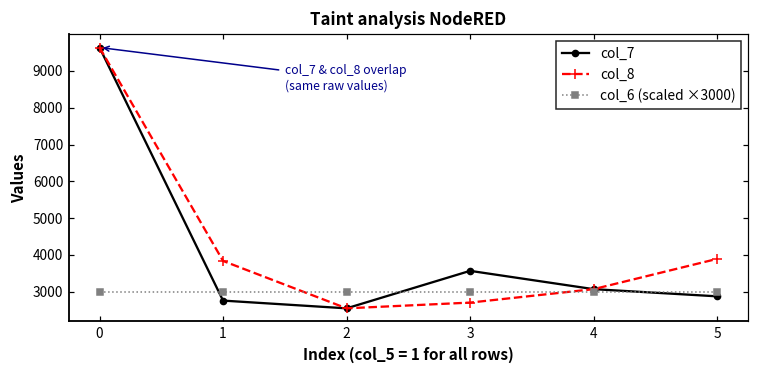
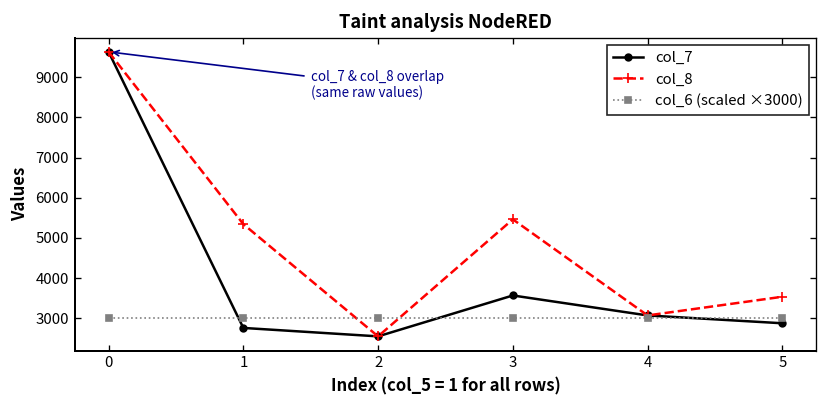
  {
    "col_7": {
      "1": 2800,
      "3": 3600,
      "5": 2900
    },
    "col_8": {
-     "1": 3800,
-     "3": 2700,
-     "5": 3900
+     "1": 5300,
+     "3": 5500,
+     "5": 3500
    },
    "col_6 (scaled ×3000)": {
      "0": 3000,
      "1": 3000,
      "2": 3000,
      "3": 3000,
      "5": 3000
    }
  }
